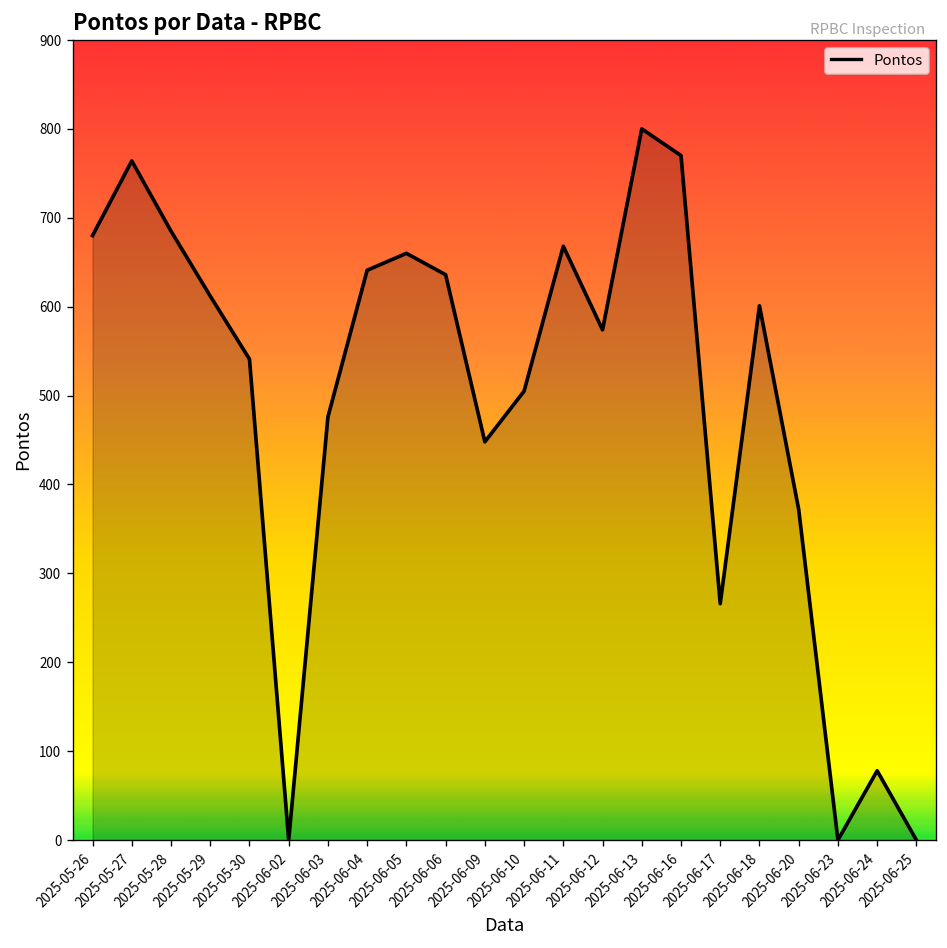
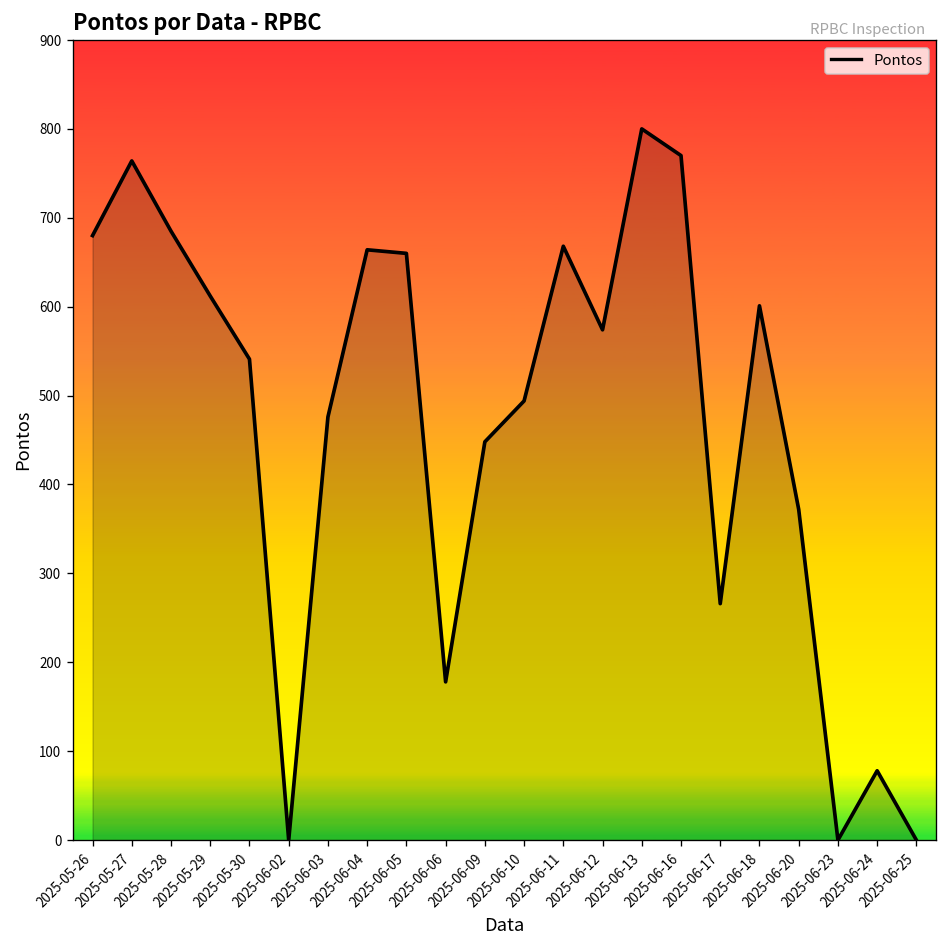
  {
    "2025-05-26": 680,
    "2025-05-27": 760,
    "2025-05-28": 690,
    "2025-05-29": 610,
    "2025-05-30": 540,
    "2025-06-02": 0,
    "2025-06-03": 480,
-   "2025-06-04": 640,
+   "2025-06-04": 660,
    "2025-06-05": 660,
-   "2025-06-06": 640,
+   "2025-06-06": 180,
    "2025-06-09": 450,
-   "2025-06-10": 510,
+   "2025-06-10": 490,
    "2025-06-11": 670,
    "2025-06-12": 570,
    "2025-06-13": 800,
    "2025-06-16": 770,
    "2025-06-17": 270,
    "2025-06-18": 600,
    "2025-06-20": 370,
    "2025-06-23": 0,
    "2025-06-24": 80,
    "2025-06-25": 0
  }
